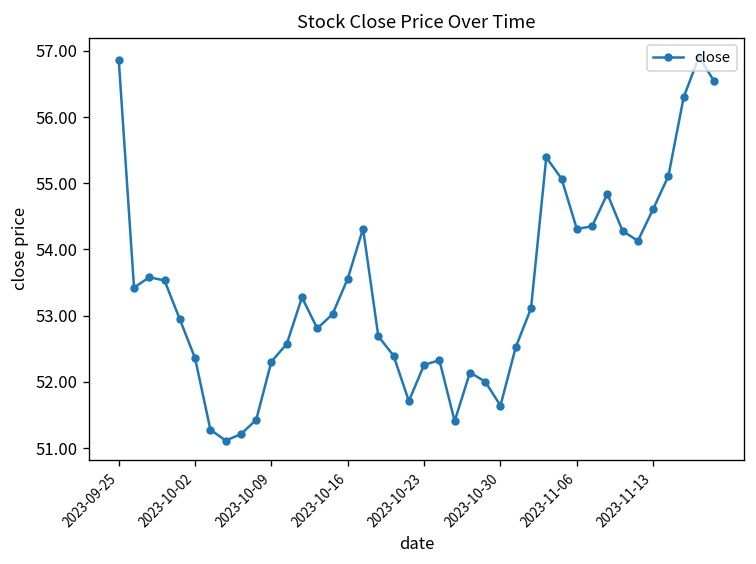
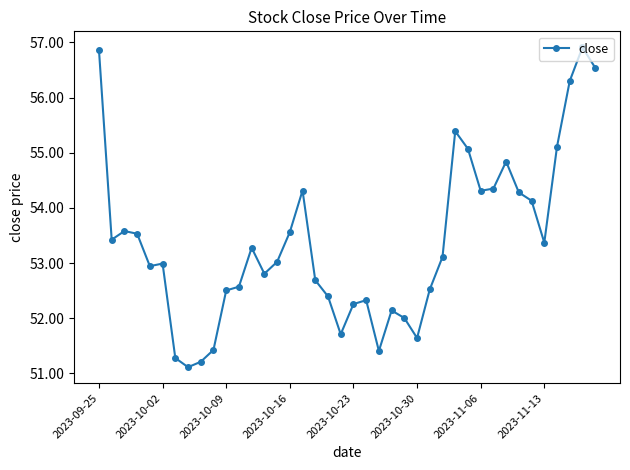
  {
    "2023-09-25": 56.9,
-   "2023-10-02": 52.4,
-   "2023-10-09": 52.3,
+   "2023-10-02": 53.0,
+   "2023-10-09": 52.5,
    "2023-10-16": 53.6,
    "2023-10-23": 52.3,
    "2023-10-30": 51.6,
    "2023-11-06": 54.3,
-   "2023-11-13": 54.6
+   "2023-11-13": 53.4
  }
